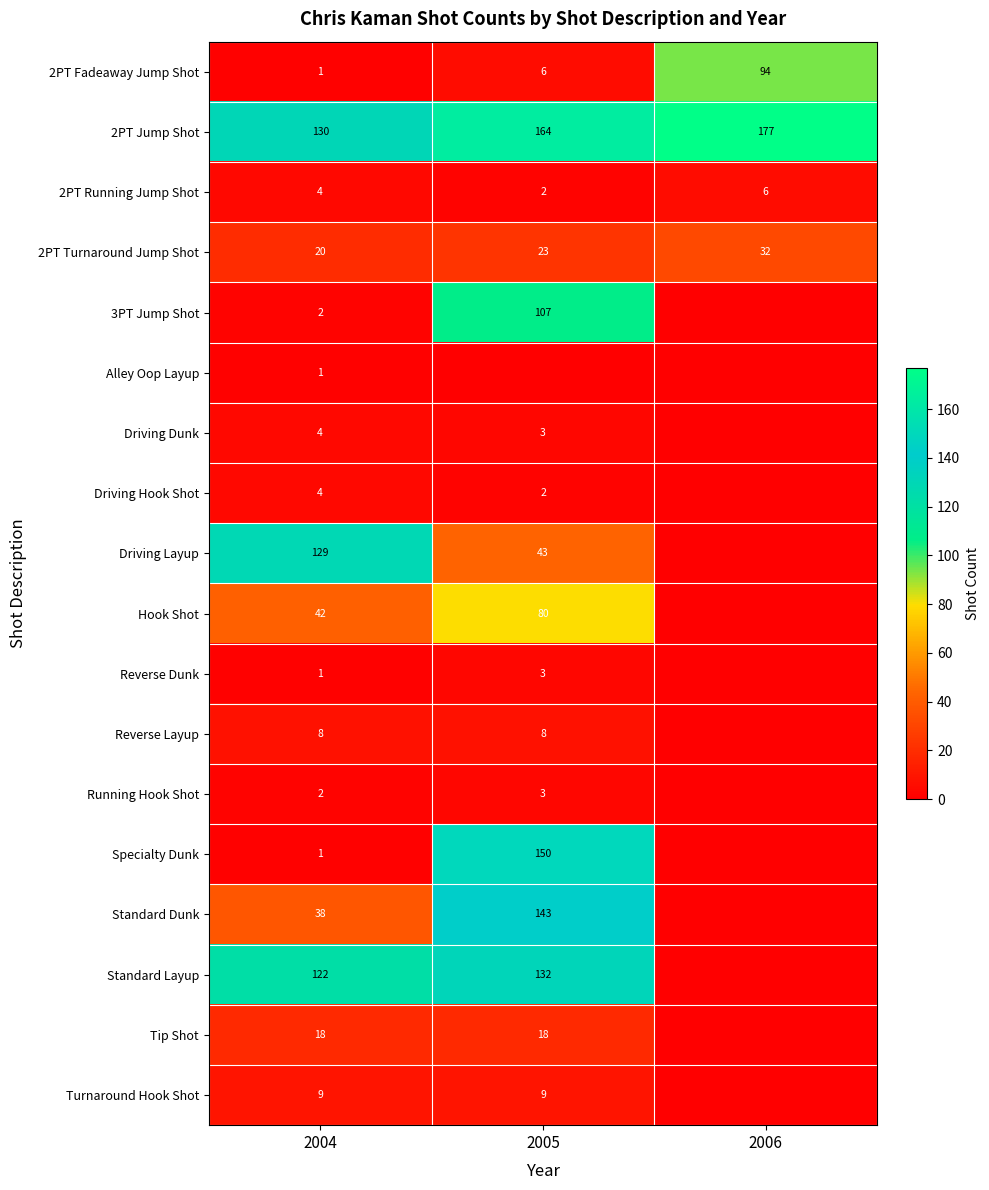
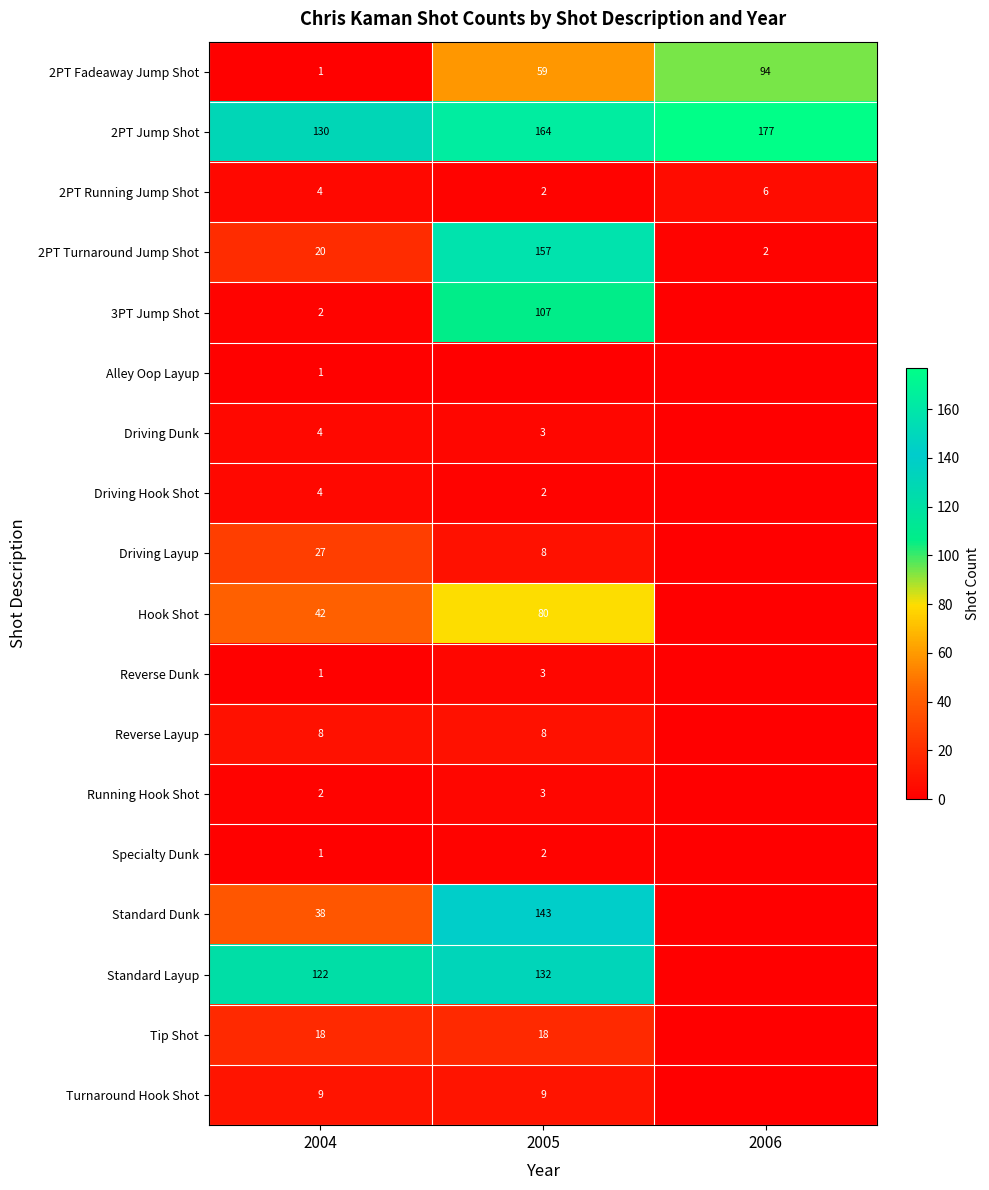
  {
    "2PT Fadeaway Jump Shot": {
      "2004": 1,
-     "2005": 6,
+     "2005": 59,
      "2006": 94
    },
    "2PT Jump Shot": {
      "2004": 130,
      "2005": 164,
      "2006": 177
    },
    "2PT Running Jump Shot": {
      "2004": 4,
      "2005": 2,
      "2006": 6
    },
    "2PT Turnaround Jump Shot": {
      "2004": 20,
-     "2005": 23,
-     "2006": 32
+     "2005": 157,
+     "2006": 2
    },
    "3PT Jump Shot": {
      "2004": 2,
      "2005": 107
    },
    "Alley Oop Layup": {
      "2004": 1
    },
    "Driving Dunk": {
      "2004": 4,
      "2005": 3
    },
    "Driving Hook Shot": {
      "2004": 4,
      "2005": 2
    },
    "Driving Layup": {
-     "2004": 129,
-     "2005": 43
+     "2004": 27,
+     "2005": 8
    },
    "Hook Shot": {
      "2004": 42,
      "2005": 80
    },
    "Reverse Dunk": {
      "2004": 1,
      "2005": 3
    },
    "Reverse Layup": {
      "2004": 8,
      "2005": 8
    },
    "Running Hook Shot": {
      "2004": 2,
      "2005": 3
    },
    "Specialty Dunk": {
      "2004": 1,
-     "2005": 150
+     "2005": 2
    },
    "Standard Dunk": {
      "2004": 38,
      "2005": 143
    },
    "Standard Layup": {
      "2004": 122,
      "2005": 132
    },
    "Tip Shot": {
      "2004": 18,
      "2005": 18
    },
    "Turnaround Hook Shot": {
      "2004": 9,
      "2005": 9
    }
  }
